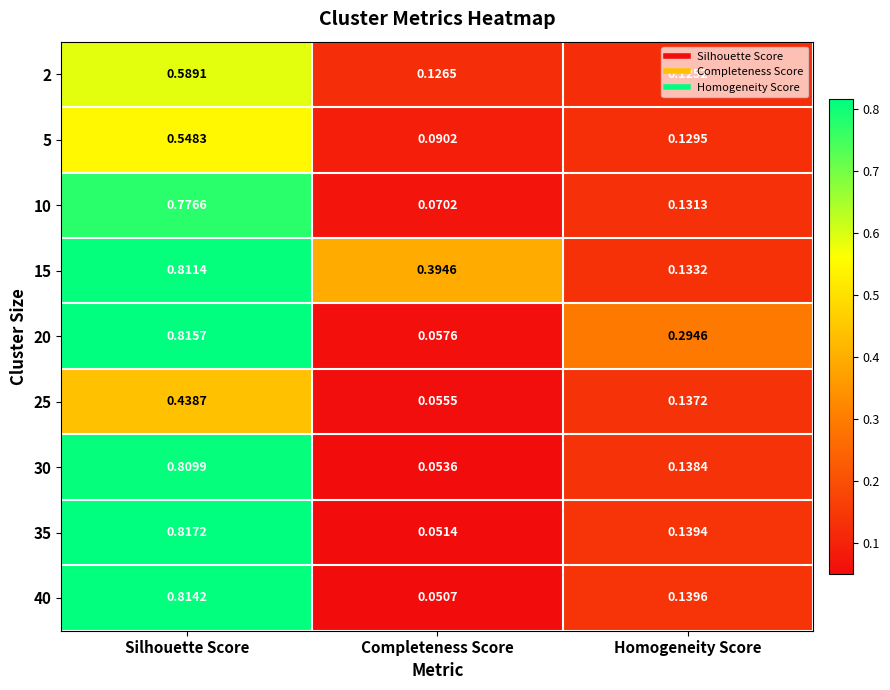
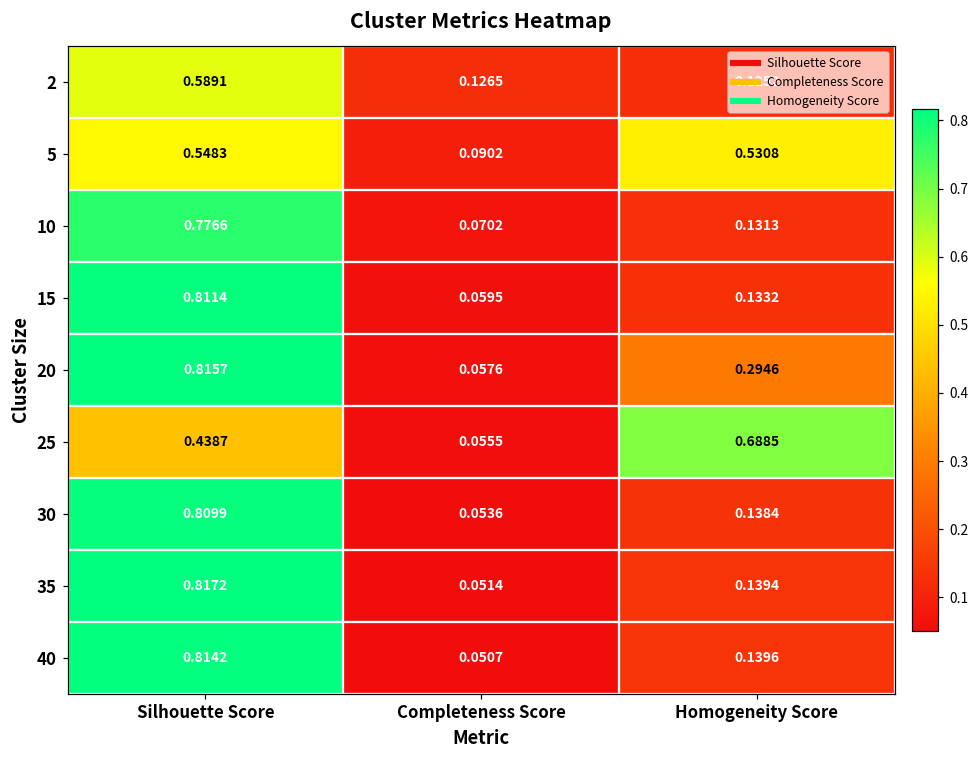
  {
    "2": {
      "Silhouette Score": 0.5891,
      "Completeness Score": 0.1265
    },
    "5": {
      "Silhouette Score": 0.5483,
      "Completeness Score": 0.0902,
-     "Homogeneity Score": 0.1295
+     "Homogeneity Score": 0.5308
    },
    "10": {
      "Silhouette Score": 0.7766,
      "Completeness Score": 0.0702,
      "Homogeneity Score": 0.1313
    },
    "15": {
      "Silhouette Score": 0.8114,
-     "Completeness Score": 0.3946,
+     "Completeness Score": 0.0595,
      "Homogeneity Score": 0.1332
    },
    "20": {
      "Silhouette Score": 0.8157,
      "Completeness Score": 0.0576,
      "Homogeneity Score": 0.2946
    },
    "25": {
      "Silhouette Score": 0.4387,
      "Completeness Score": 0.0555,
-     "Homogeneity Score": 0.1372
+     "Homogeneity Score": 0.6885
    },
    "30": {
      "Silhouette Score": 0.8099,
      "Completeness Score": 0.0536,
      "Homogeneity Score": 0.1384
    },
    "35": {
      "Silhouette Score": 0.8172,
      "Completeness Score": 0.0514,
      "Homogeneity Score": 0.1394
    },
    "40": {
      "Silhouette Score": 0.8142,
      "Completeness Score": 0.0507,
      "Homogeneity Score": 0.1396
    }
  }
